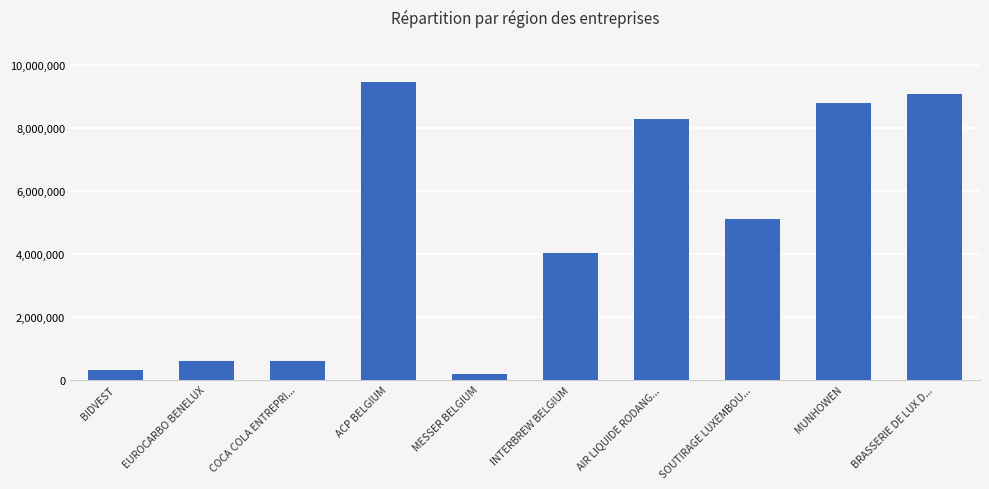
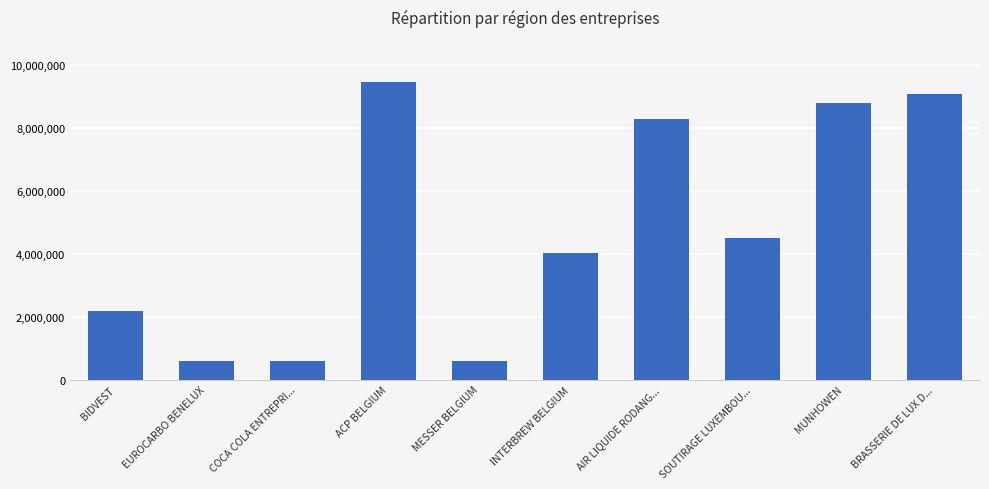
  {
-   "BIDVEST": "300,000",
+   "BIDVEST": "2,200,000",
    "EUROCARBO BENELUX": "600,000",
    "COCA COLA ENTREPRI...": "600,000",
    "ACP BELGIUM": "9,500,000",
-   "MESSER BELGIUM": "200,000",
+   "MESSER BELGIUM": "600,000",
    "INTERBREW BELGIUM": "4,000,000",
    "AIR LIQUIDE RODANG...": "8,300,000",
-   "SOUTIRAGE LUXEMBOU...": "5,100,000",
+   "SOUTIRAGE LUXEMBOU...": "4,500,000",
    "MUNHOWEN": "8,800,000",
    "BRASSERIE DE LUX D...": "9,100,000"
  }
